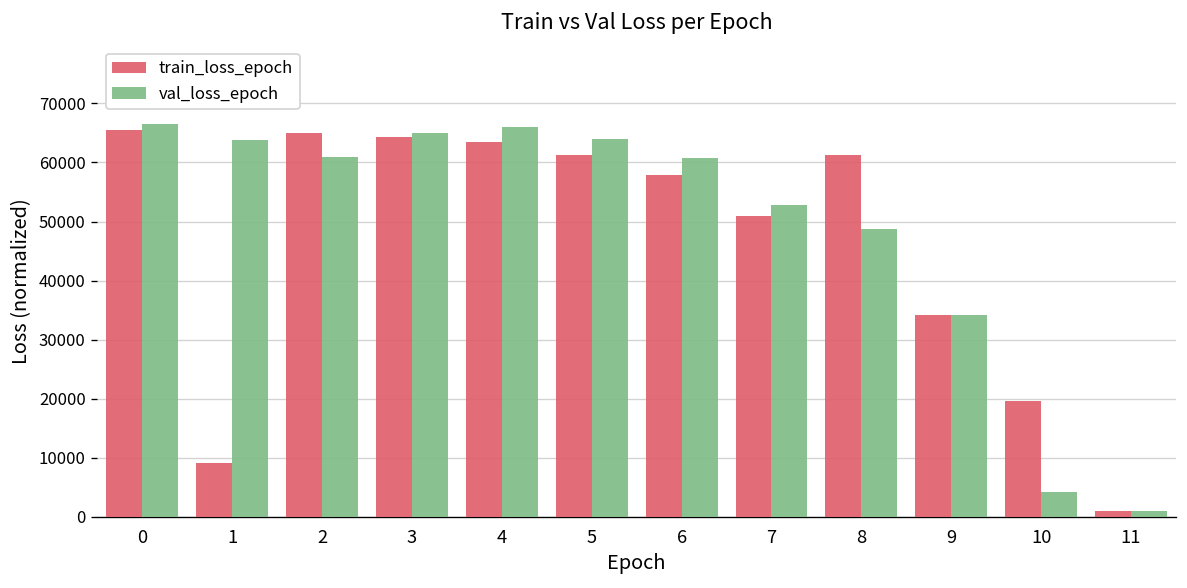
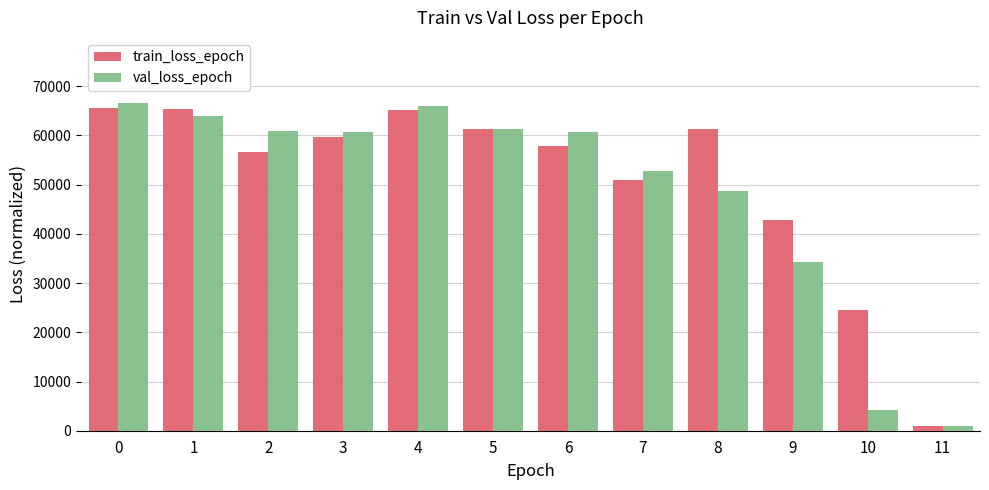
  {
    "train_loss_epoch": {
      "0": 66000,
-     "1": 9000,
-     "2": 65000,
-     "3": 64000,
-     "4": 64000,
+     "1": 65000,
+     "2": 57000,
+     "3": 60000,
+     "4": 65000,
      "5": 61000,
      "6": 58000,
      "7": 51000,
      "8": 61000,
-     "9": 34000,
-     "10": 20000,
+     "9": 43000,
+     "10": 25000,
      "11": 1000
    },
    "val_loss_epoch": {
      "0": 67000,
      "1": 64000,
      "2": 61000,
-     "3": 65000,
+     "3": 61000,
      "4": 66000,
-     "5": 64000,
+     "5": 61000,
      "6": 61000,
      "7": 53000,
      "8": 49000,
      "9": 34000,
      "10": 4000,
      "11": 1000
    }
  }
